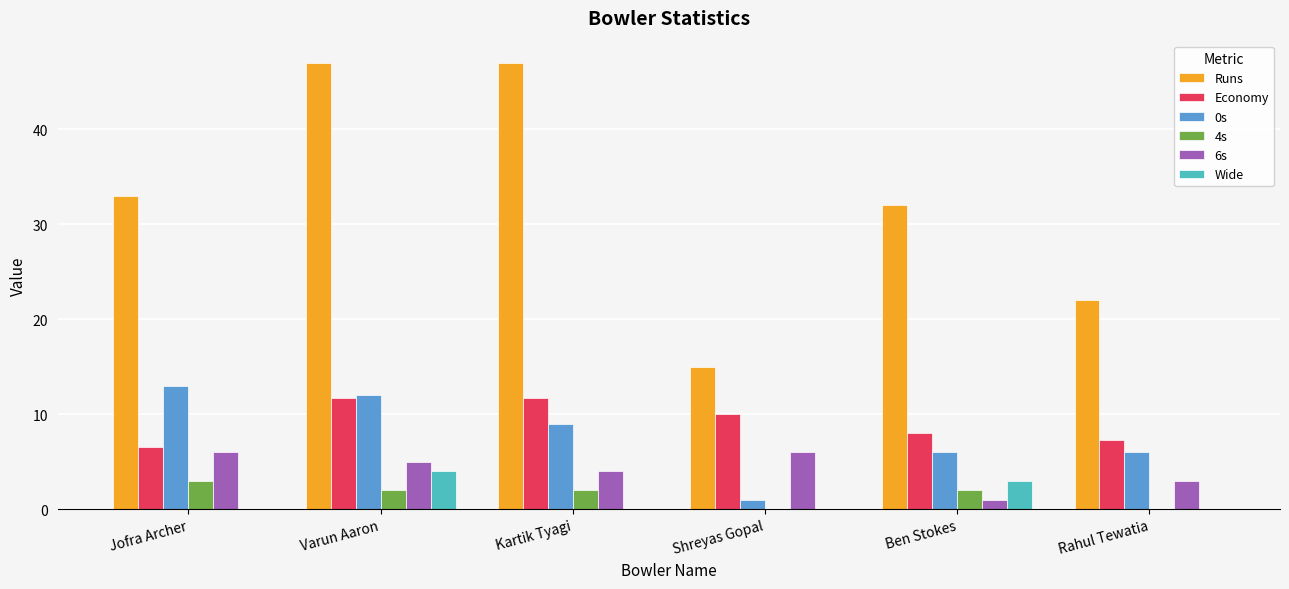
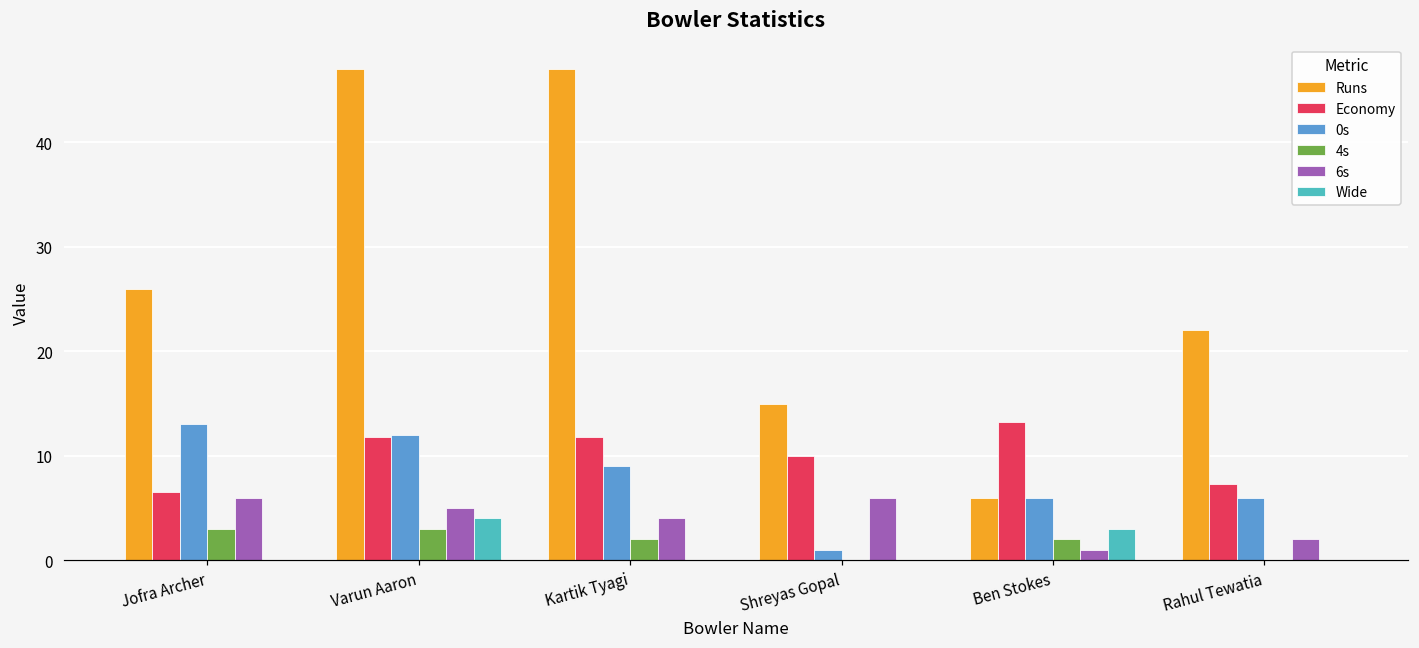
  {
    "Runs": {
-     "Jofra Archer": 33,
+     "Jofra Archer": 26,
      "Varun Aaron": 47,
      "Kartik Tyagi": 47,
      "Shreyas Gopal": 15,
-     "Ben Stokes": 32,
+     "Ben Stokes": 6,
      "Rahul Tewatia": 22
    },
    "Economy": {
      "Jofra Archer": 7,
      "Varun Aaron": 12,
      "Kartik Tyagi": 12,
      "Shreyas Gopal": 10,
-     "Ben Stokes": 8,
+     "Ben Stokes": 13,
      "Rahul Tewatia": 7
    },
    "4s": {
      "Jofra Archer": 3,
-     "Varun Aaron": 2,
+     "Varun Aaron": 3,
      "Kartik Tyagi": 2,
      "Shreyas Gopal": 0,
      "Ben Stokes": 2,
      "Rahul Tewatia": 0
    },
    "6s": {
      "Jofra Archer": 6,
      "Varun Aaron": 5,
      "Kartik Tyagi": 4,
      "Shreyas Gopal": 6,
      "Ben Stokes": 1,
-     "Rahul Tewatia": 3
+     "Rahul Tewatia": 2
    }
  }
